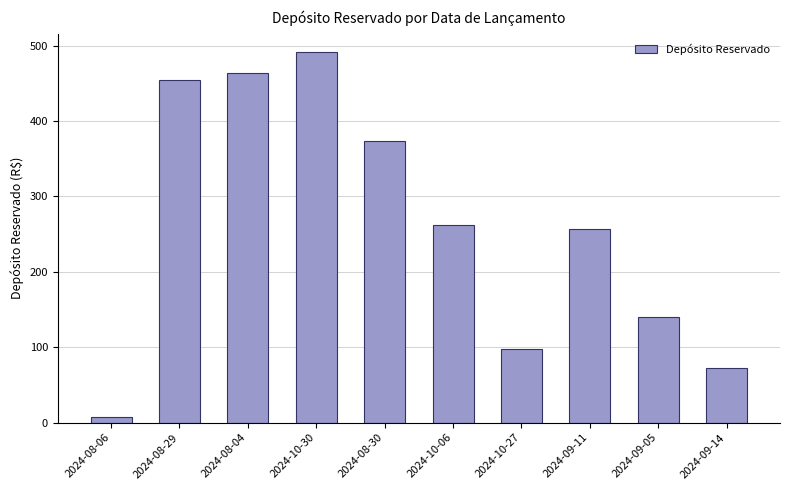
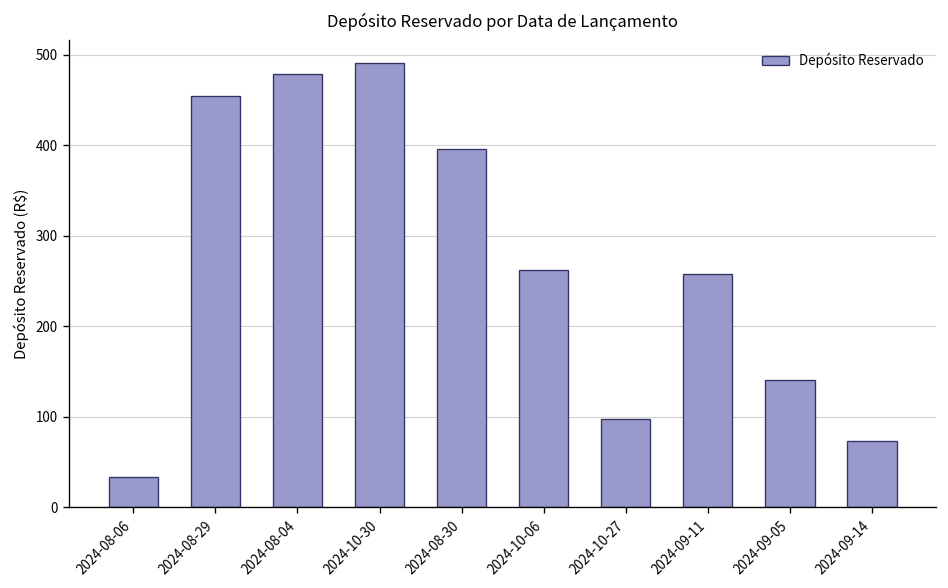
  {
-   "2024-08-06": 10,
+   "2024-08-06": 30,
    "2024-08-29": 450,
-   "2024-08-04": 460,
+   "2024-08-04": 480,
    "2024-10-30": 490,
-   "2024-08-30": 370,
+   "2024-08-30": 400,
    "2024-10-06": 260,
    "2024-10-27": 100,
    "2024-09-11": 260,
    "2024-09-05": 140,
    "2024-09-14": 70
  }
